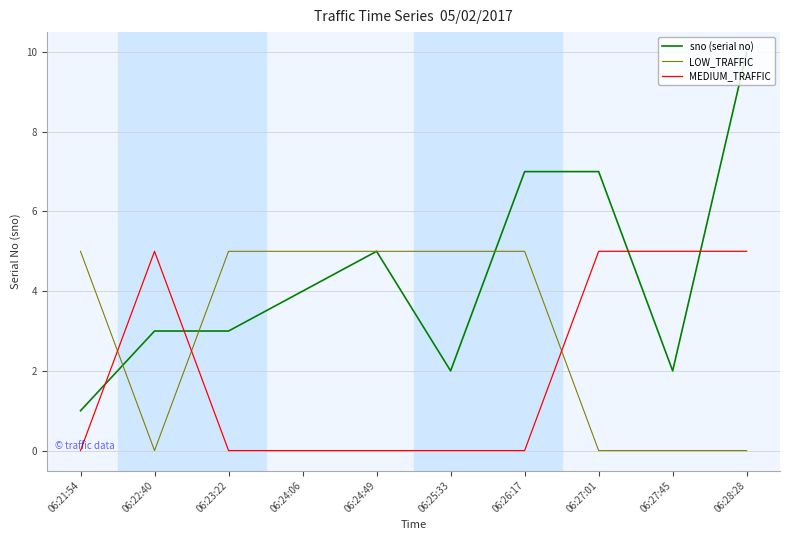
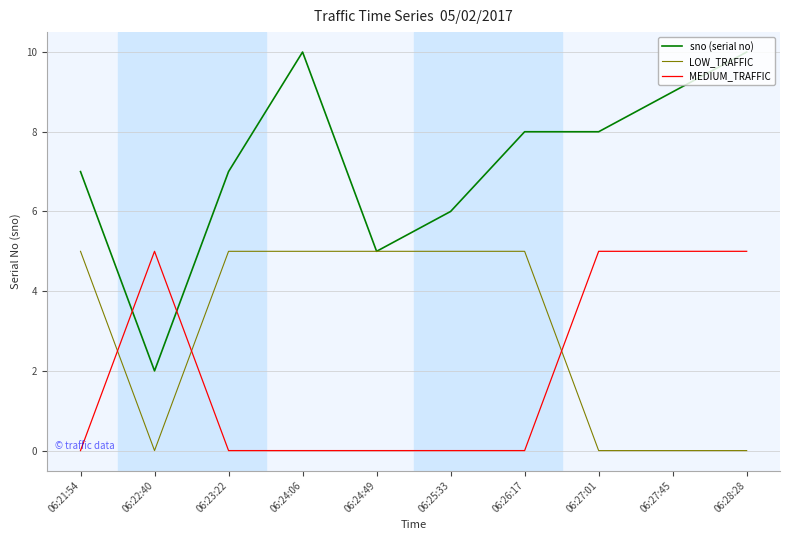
  {
    "sno (serial no)": {
-     "06:21:54": 1,
-     "06:22:40": 3,
-     "06:23:22": 3,
-     "06:24:06": 4,
-     "06:25:33": 2,
-     "06:26:17": 7,
-     "06:27:01": 7,
-     "06:27:45": 2
+     "06:21:54": 7,
+     "06:22:40": 2,
+     "06:23:22": 7,
+     "06:24:06": 10,
+     "06:25:33": 6,
+     "06:26:17": 8,
+     "06:27:01": 8,
+     "06:27:45": 9
    },
    "LOW_TRAFFIC": {
      "06:21:54": 5,
      "06:22:40": 0,
      "06:23:22": 5,
      "06:24:06": 5,
      "06:25:33": 5,
      "06:26:17": 5,
      "06:27:01": 0,
      "06:27:45": 0,
      "06:28:28": 0
    },
    "MEDIUM_TRAFFIC": {
      "06:21:54": 0,
      "06:22:40": 5,
      "06:23:22": 0,
      "06:24:06": 0,
      "06:24:49": 0,
      "06:25:33": 0,
      "06:26:17": 0,
      "06:27:01": 5,
      "06:27:45": 5,
      "06:28:28": 5
    }
  }
